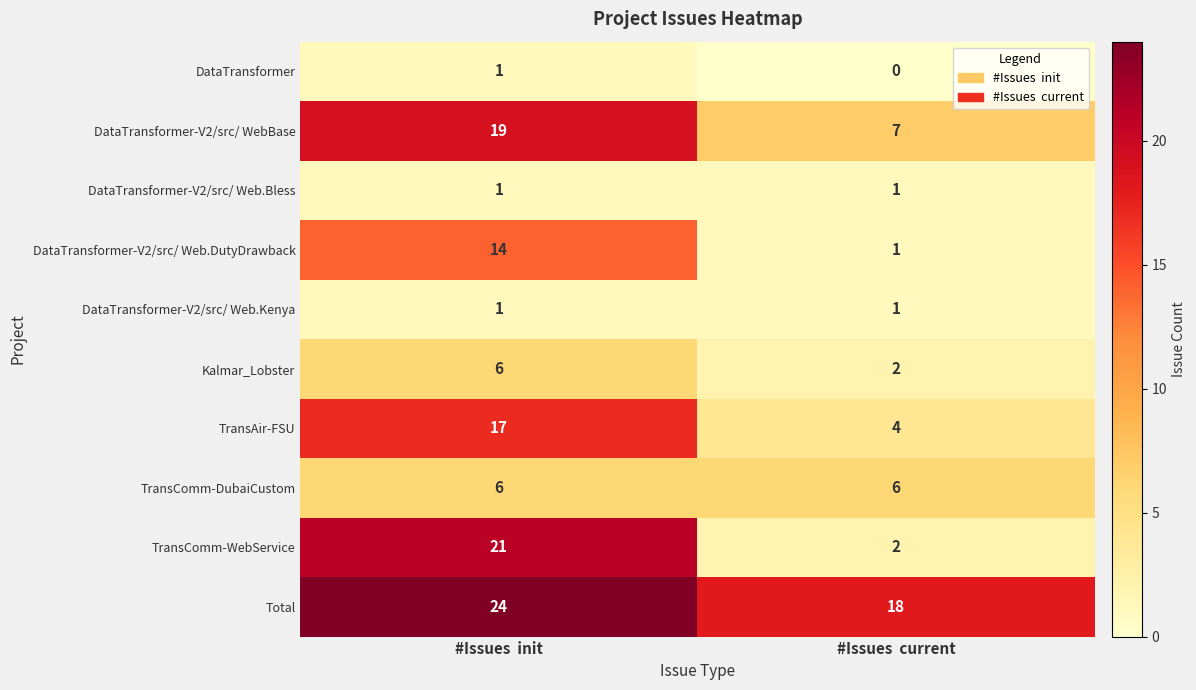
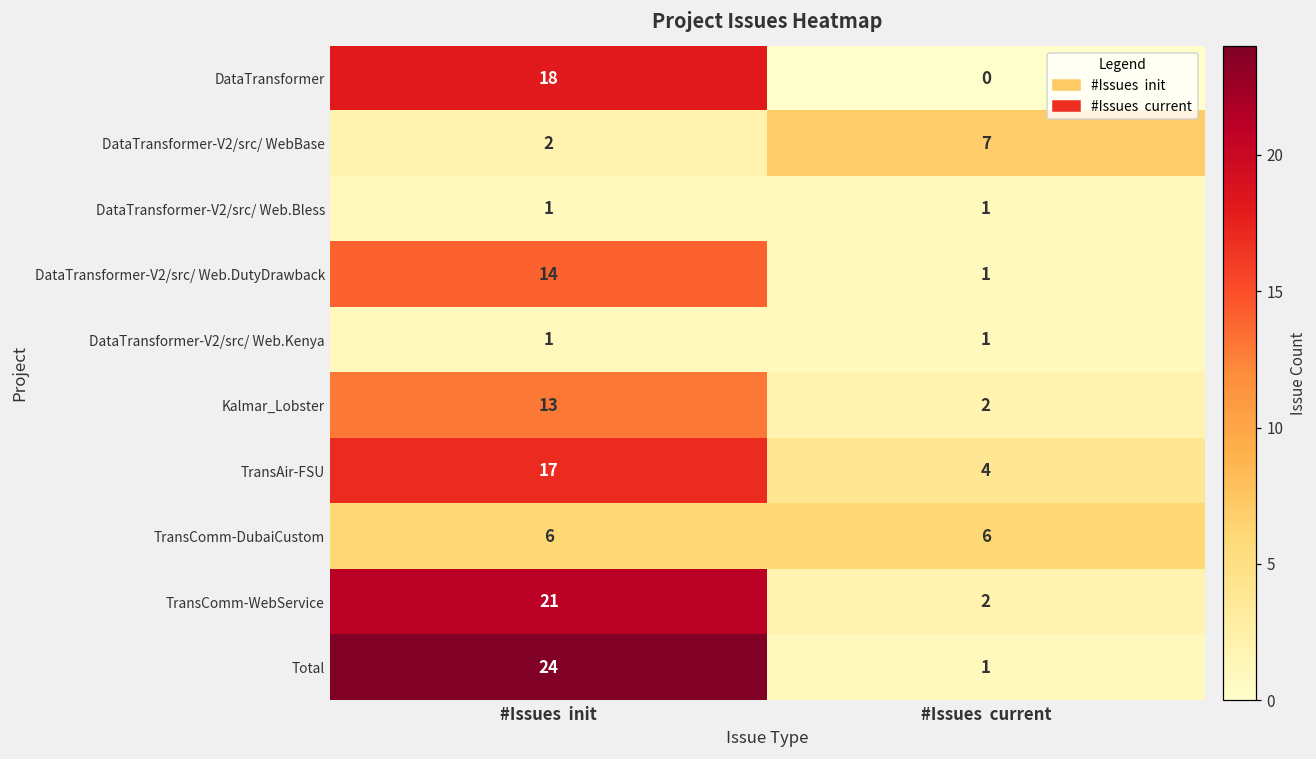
  {
    "DataTransformer": {
-     "#Issues init": 1,
+     "#Issues init": 18,
      "#Issues current": 0
    },
    "DataTransformer-V2/src/ WebBase": {
-     "#Issues init": 19,
+     "#Issues init": 2,
      "#Issues current": 7
    },
    "DataTransformer-V2/src/ Web.Bless": {
      "#Issues init": 1,
      "#Issues current": 1
    },
    "DataTransformer-V2/src/ Web.DutyDrawback": {
      "#Issues init": 14,
      "#Issues current": 1
    },
    "DataTransformer-V2/src/ Web.Kenya": {
      "#Issues init": 1,
      "#Issues current": 1
    },
    "Kalmar_Lobster": {
-     "#Issues init": 6,
+     "#Issues init": 13,
      "#Issues current": 2
    },
    "TransAir-FSU": {
      "#Issues init": 17,
      "#Issues current": 4
    },
    "TransComm-DubaiCustom": {
      "#Issues init": 6,
      "#Issues current": 6
    },
    "TransComm-WebService": {
      "#Issues init": 21,
      "#Issues current": 2
    },
    "Total": {
      "#Issues init": 24,
-     "#Issues current": 18
+     "#Issues current": 1
    }
  }
